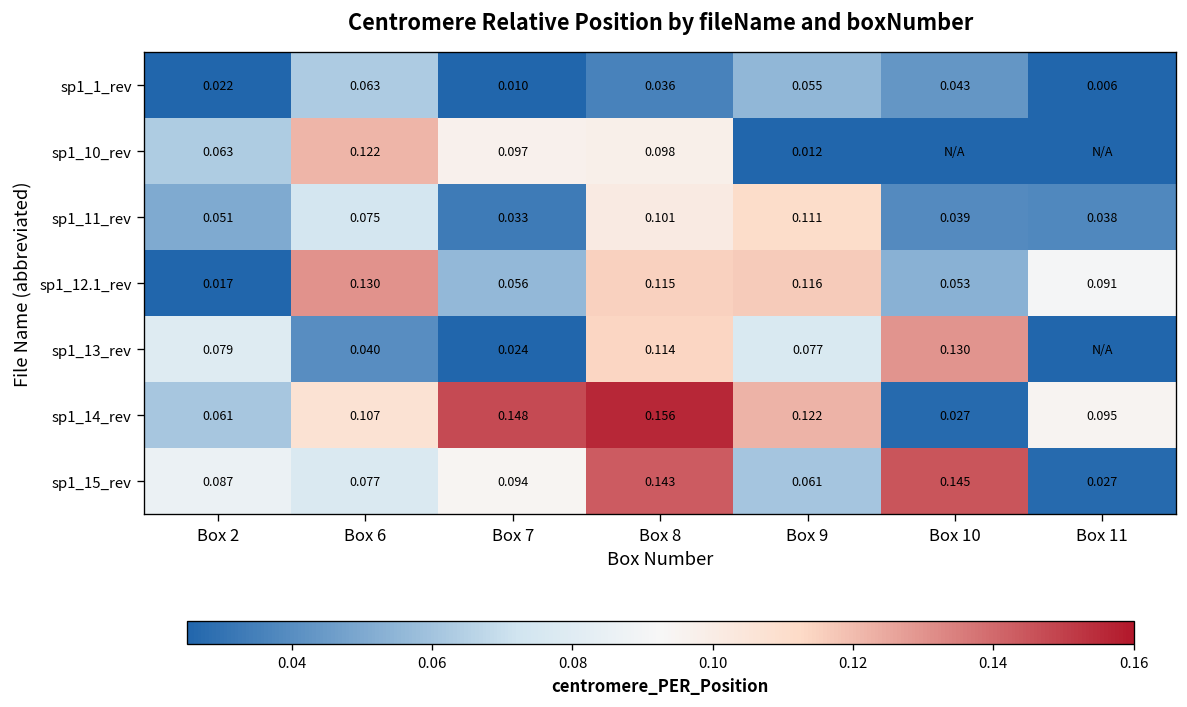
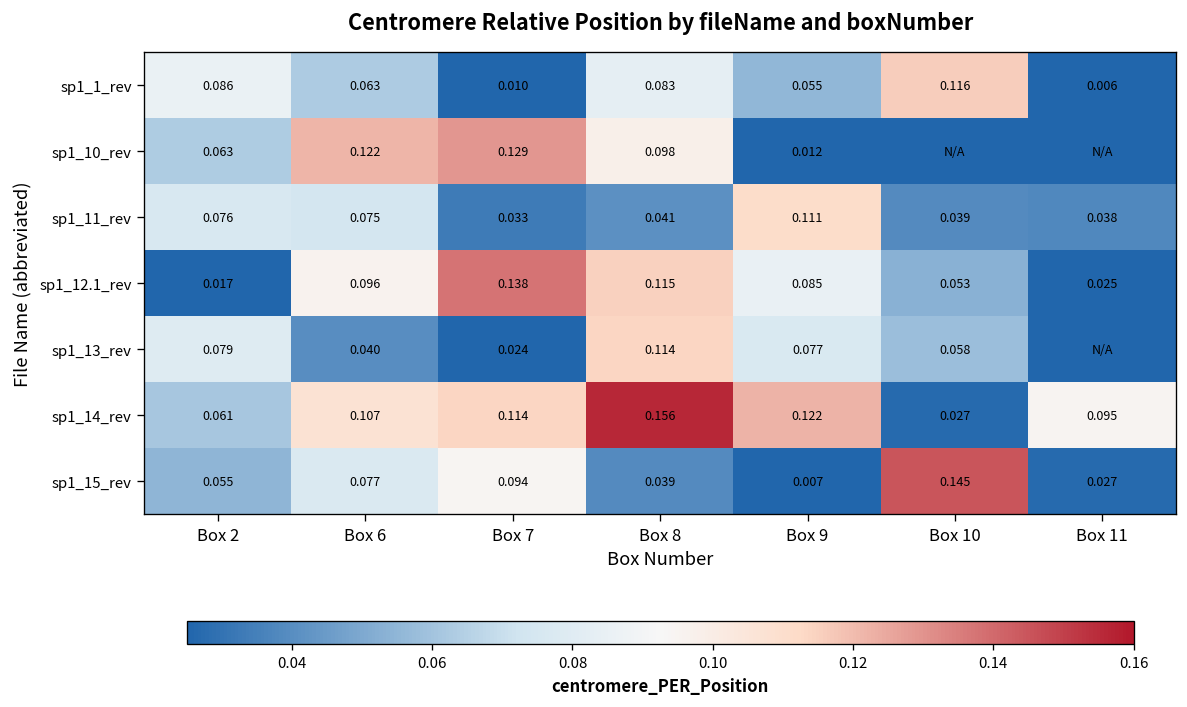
  {
    "sp1_1_rev": {
-     "Box 2": 0.022,
+     "Box 2": 0.086,
      "Box 6": 0.063,
      "Box 7": 0.010,
-     "Box 8": 0.036,
+     "Box 8": 0.083,
      "Box 9": 0.055,
-     "Box 10": 0.043,
+     "Box 10": 0.116,
      "Box 11": 0.006
    },
    "sp1_10_rev": {
      "Box 2": 0.063,
      "Box 6": 0.122,
-     "Box 7": 0.097,
+     "Box 7": 0.129,
      "Box 8": 0.098,
      "Box 9": 0.012
    },
    "sp1_11_rev": {
-     "Box 2": 0.051,
+     "Box 2": 0.076,
      "Box 6": 0.075,
      "Box 7": 0.033,
-     "Box 8": 0.101,
+     "Box 8": 0.041,
      "Box 9": 0.111,
      "Box 10": 0.039,
      "Box 11": 0.038
    },
    "sp1_12.1_rev": {
      "Box 2": 0.017,
-     "Box 6": 0.130,
-     "Box 7": 0.056,
+     "Box 6": 0.096,
+     "Box 7": 0.138,
      "Box 8": 0.115,
-     "Box 9": 0.116,
+     "Box 9": 0.085,
      "Box 10": 0.053,
-     "Box 11": 0.091
+     "Box 11": 0.025
    },
    "sp1_13_rev": {
      "Box 2": 0.079,
      "Box 6": 0.040,
      "Box 7": 0.024,
      "Box 8": 0.114,
      "Box 9": 0.077,
-     "Box 10": 0.130
+     "Box 10": 0.058
    },
    "sp1_14_rev": {
      "Box 2": 0.061,
      "Box 6": 0.107,
-     "Box 7": 0.148,
+     "Box 7": 0.114,
      "Box 8": 0.156,
      "Box 9": 0.122,
      "Box 10": 0.027,
      "Box 11": 0.095
    },
    "sp1_15_rev": {
-     "Box 2": 0.087,
+     "Box 2": 0.055,
      "Box 6": 0.077,
      "Box 7": 0.094,
-     "Box 8": 0.143,
-     "Box 9": 0.061,
+     "Box 8": 0.039,
+     "Box 9": 0.007,
      "Box 10": 0.145,
      "Box 11": 0.027
    }
  }
